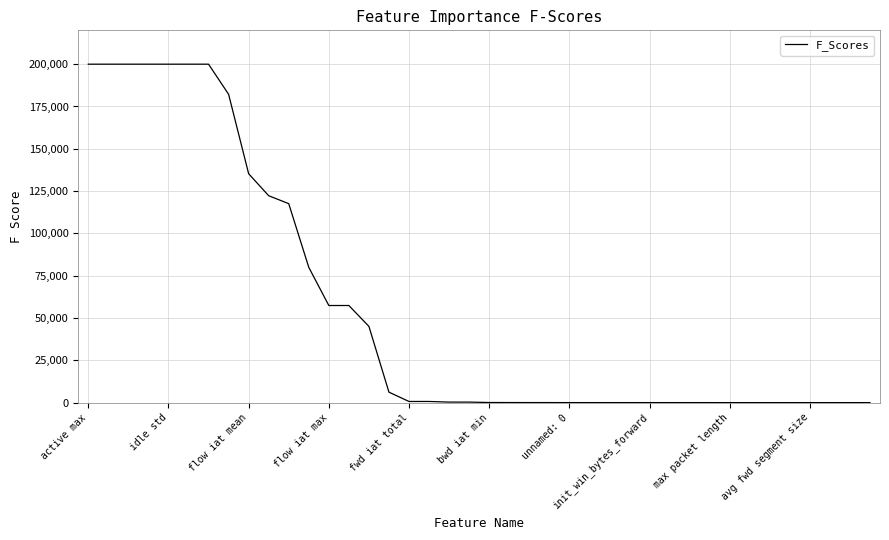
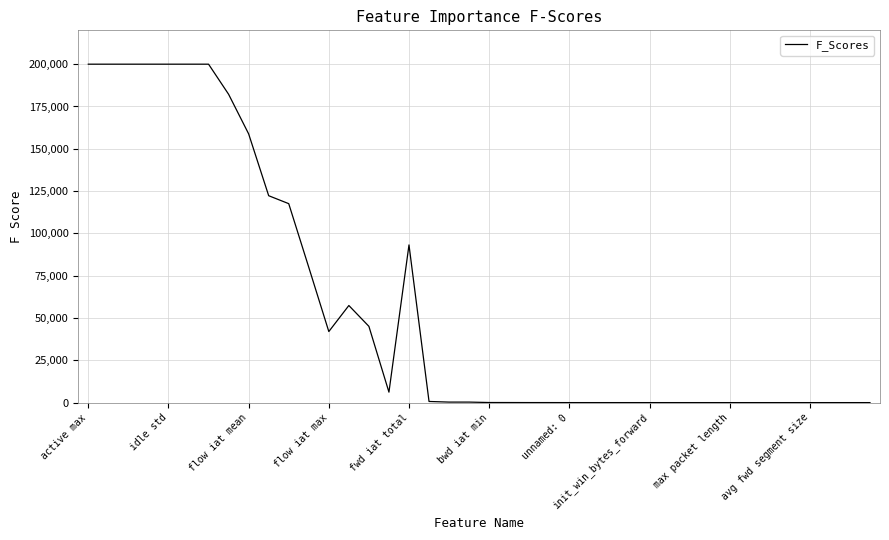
  {
    "active max": "200,000",
    "idle std": "200,000",
-   "flow iat mean": "135,000",
-   "flow iat max": "57,000",
-   "fwd iat total": "1,000",
+   "flow iat mean": "159,000",
+   "flow iat max": "42,000",
+   "fwd iat total": "93,000",
    "bwd iat min": "0",
    "unnamed: 0": "0",
    "init_win_bytes_forward": "0",
    "max packet length": "0",
    "avg fwd segment size": "0"
  }
